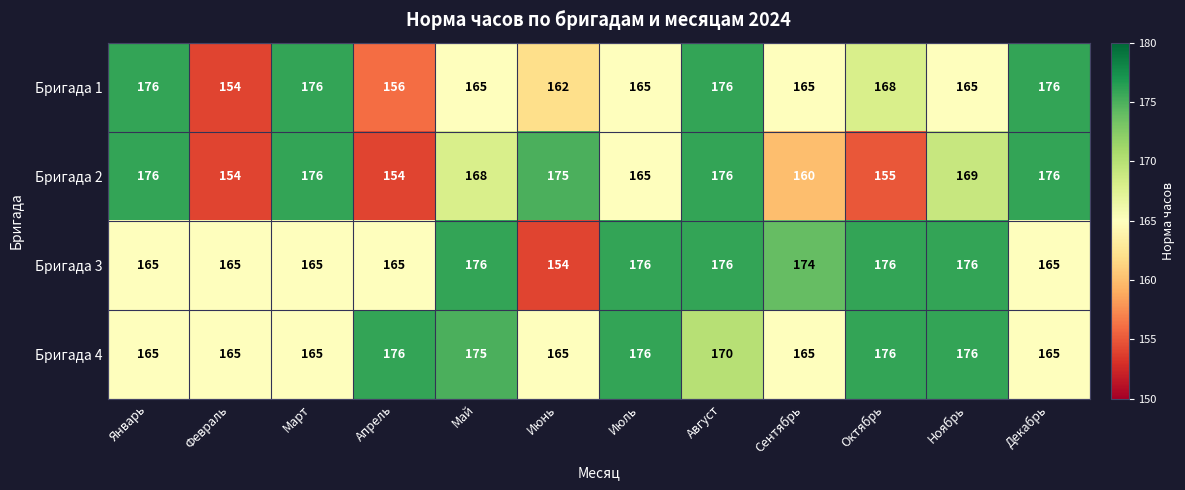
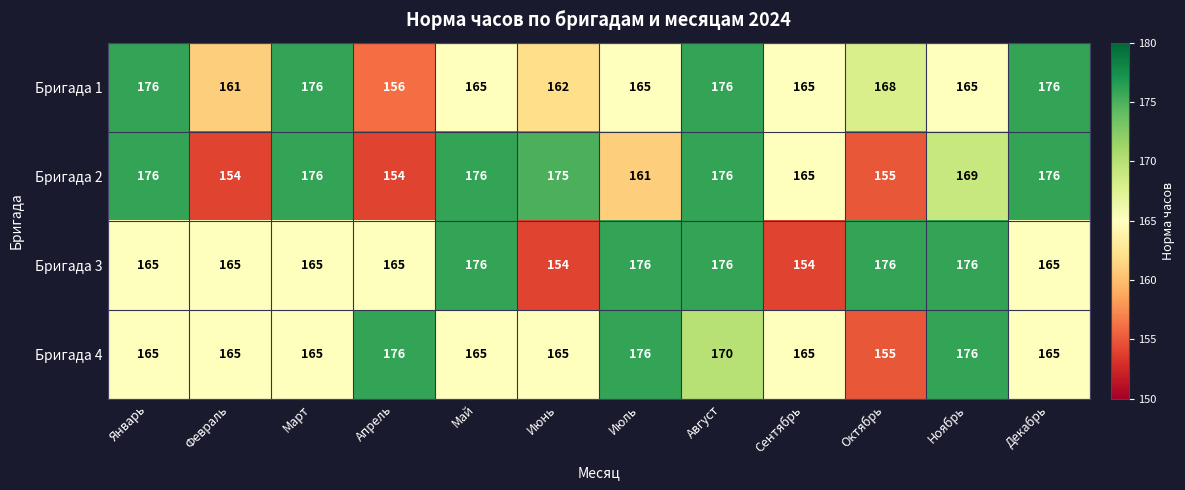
  {
    "Бригада 1": {
      "Январь": 176,
-     "Февраль": 154,
+     "Февраль": 161,
      "Март": 176,
      "Апрель": 156,
      "Май": 165,
      "Июнь": 162,
      "Июль": 165,
      "Август": 176,
      "Сентябрь": 165,
      "Октябрь": 168,
      "Ноябрь": 165,
      "Декабрь": 176
    },
    "Бригада 2": {
      "Январь": 176,
      "Февраль": 154,
      "Март": 176,
      "Апрель": 154,
-     "Май": 168,
+     "Май": 176,
      "Июнь": 175,
-     "Июль": 165,
+     "Июль": 161,
      "Август": 176,
-     "Сентябрь": 160,
+     "Сентябрь": 165,
      "Октябрь": 155,
      "Ноябрь": 169,
      "Декабрь": 176
    },
    "Бригада 3": {
      "Январь": 165,
      "Февраль": 165,
      "Март": 165,
      "Апрель": 165,
      "Май": 176,
      "Июнь": 154,
      "Июль": 176,
      "Август": 176,
-     "Сентябрь": 174,
+     "Сентябрь": 154,
      "Октябрь": 176,
      "Ноябрь": 176,
      "Декабрь": 165
    },
    "Бригада 4": {
      "Январь": 165,
      "Февраль": 165,
      "Март": 165,
      "Апрель": 176,
-     "Май": 175,
+     "Май": 165,
      "Июнь": 165,
      "Июль": 176,
      "Август": 170,
      "Сентябрь": 165,
-     "Октябрь": 176,
+     "Октябрь": 155,
      "Ноябрь": 176,
      "Декабрь": 165
    }
  }
